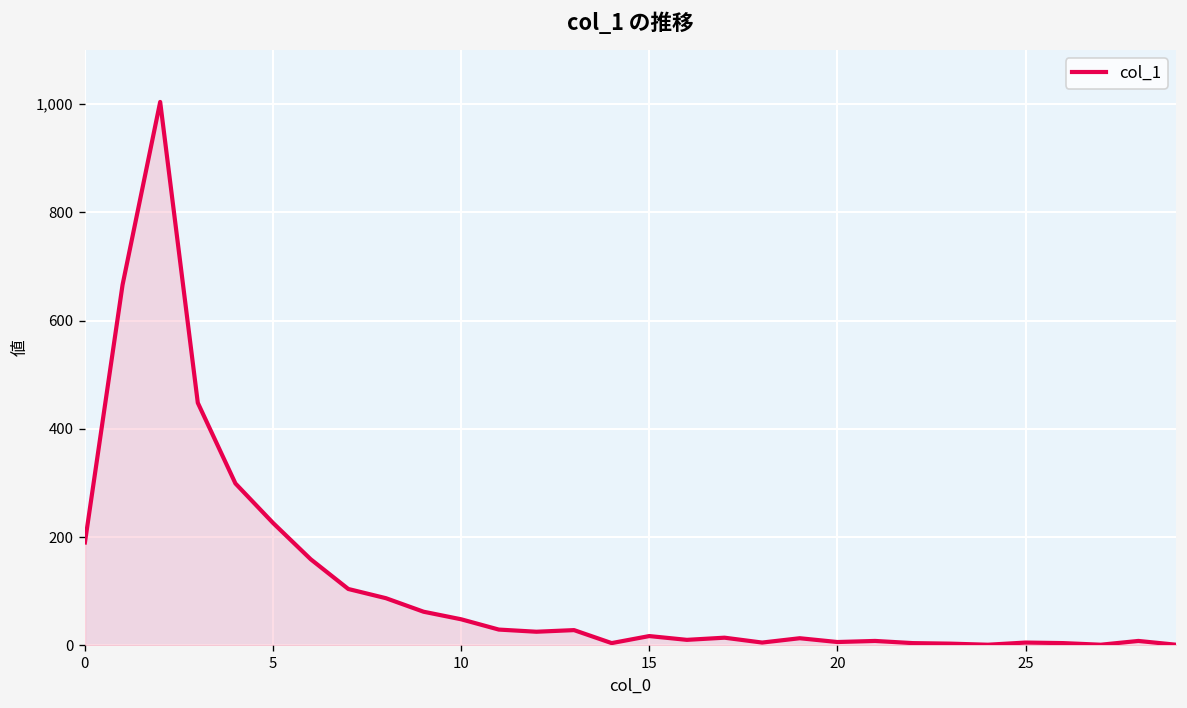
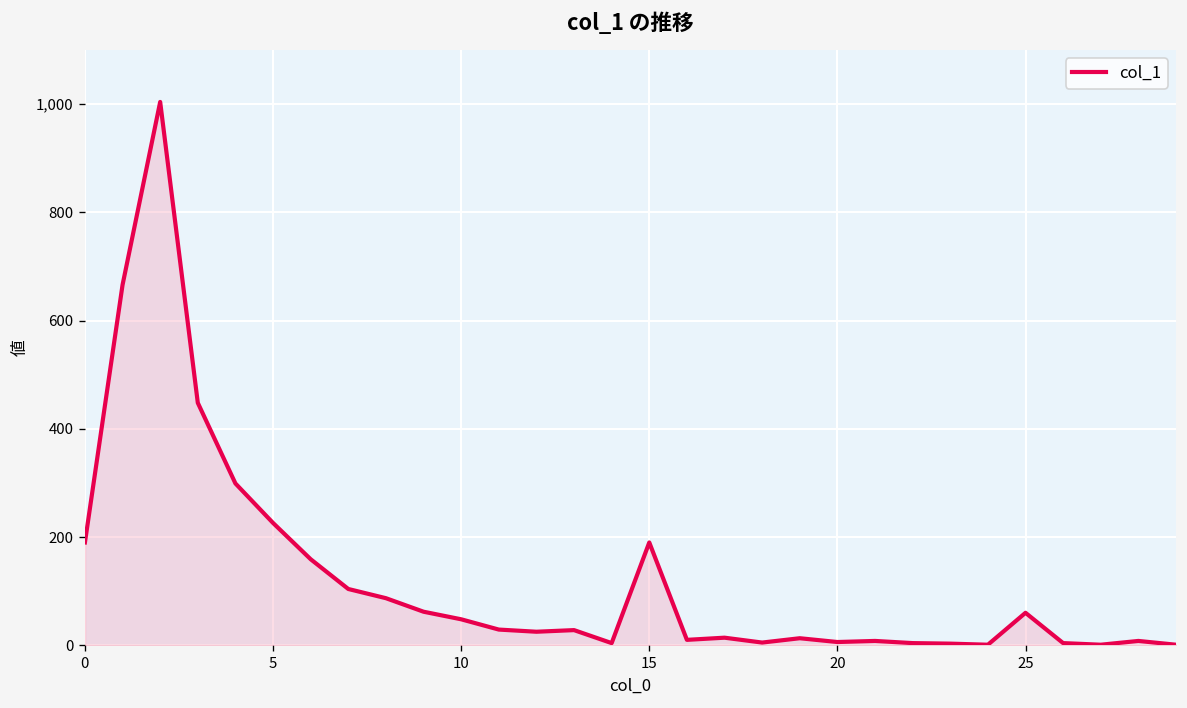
  {
    "0": 190,
    "5": 230,
    "10": 50,
-   "15": 20,
+   "15": 190,
    "20": 10,
-   "25": 10
+   "25": 60
  }
